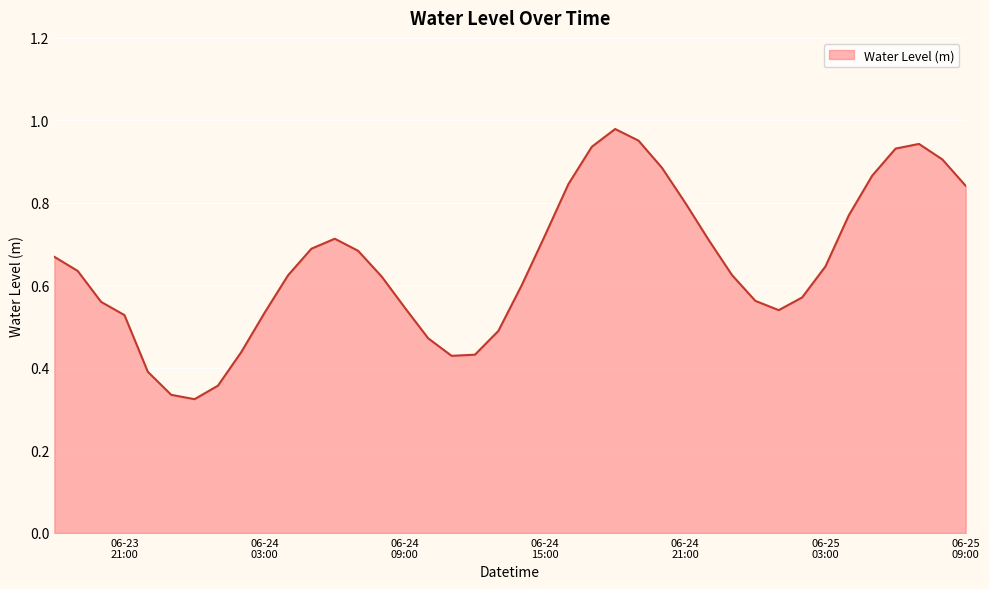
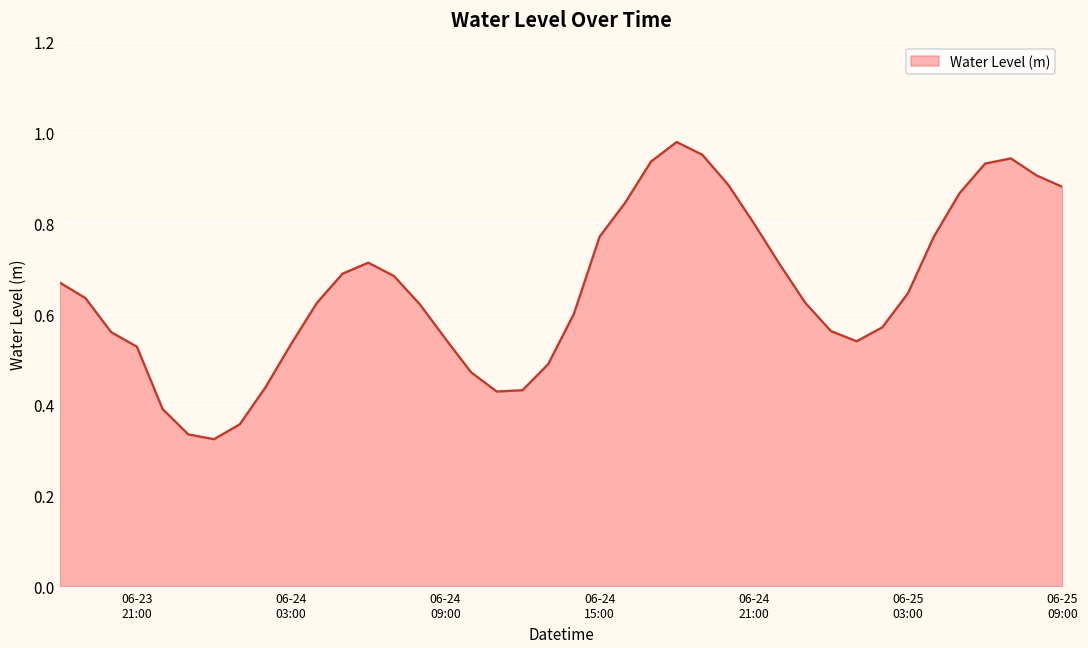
  {
    "06-23 21:00": 0.53,
    "06-24 03:00": 0.53,
    "06-24 09:00": 0.55,
-   "06-24 15:00": 0.72,
+   "06-24 15:00": 0.77,
    "06-24 21:00": 0.80,
    "06-25 03:00": 0.65,
-   "06-25 09:00": 0.84
+   "06-25 09:00": 0.88
  }
